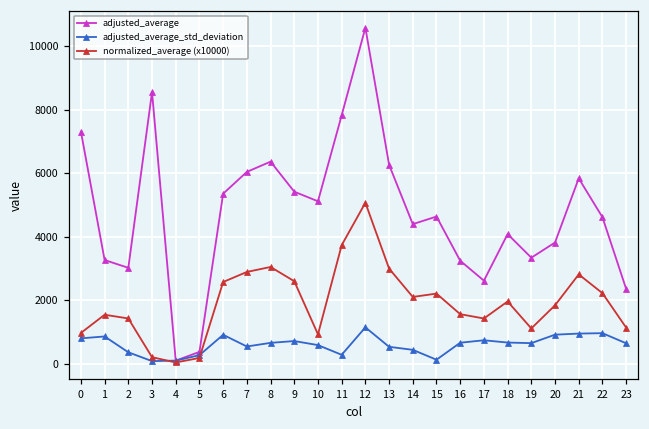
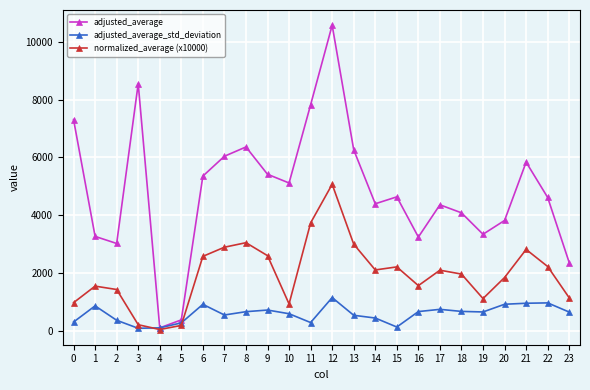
  {
    "adjusted_average": {
      "0": 7300,
      "1": 3300,
      "2": 3000,
      "3": 8600,
      "5": 400,
      "6": 5400,
      "7": 6000,
      "8": 6400,
      "9": 5400,
      "10": 5100,
      "11": 7800,
      "12": 10600,
      "13": 6300,
      "14": 4400,
      "15": 4600,
      "16": 3200,
-     "17": 2600,
+     "17": 4400,
      "18": 4100,
      "19": 3300,
      "20": 3800,
      "21": 5800,
      "22": 4600,
      "23": 2400
    },
    "adjusted_average_std_deviation": {
-     "0": 800,
+     "0": 300,
      "1": 900,
      "2": 400,
      "3": 100,
      "6": 900,
      "7": 500,
      "8": 700,
      "9": 700,
      "10": 600,
      "11": 300,
      "12": 1200,
      "13": 500,
      "14": 400,
      "15": 100,
      "16": 700,
      "17": 700,
      "18": 700,
      "19": 700,
      "20": 900,
      "21": 1000,
      "22": 1000,
      "23": 600
    },
    "normalized_average (x10000)": {
      "0": 1000,
      "1": 1500,
      "2": 1400,
      "3": 200,
      "6": 2600,
      "7": 2900,
      "8": 3000,
      "9": 2600,
      "10": 900,
      "11": 3700,
      "12": 5100,
      "13": 3000,
      "14": 2100,
      "15": 2200,
      "16": 1600,
-     "17": 1400,
+     "17": 2100,
      "18": 2000,
      "19": 1100,
      "20": 1800,
      "21": 2800,
      "22": 2200,
      "23": 1100
    }
  }
